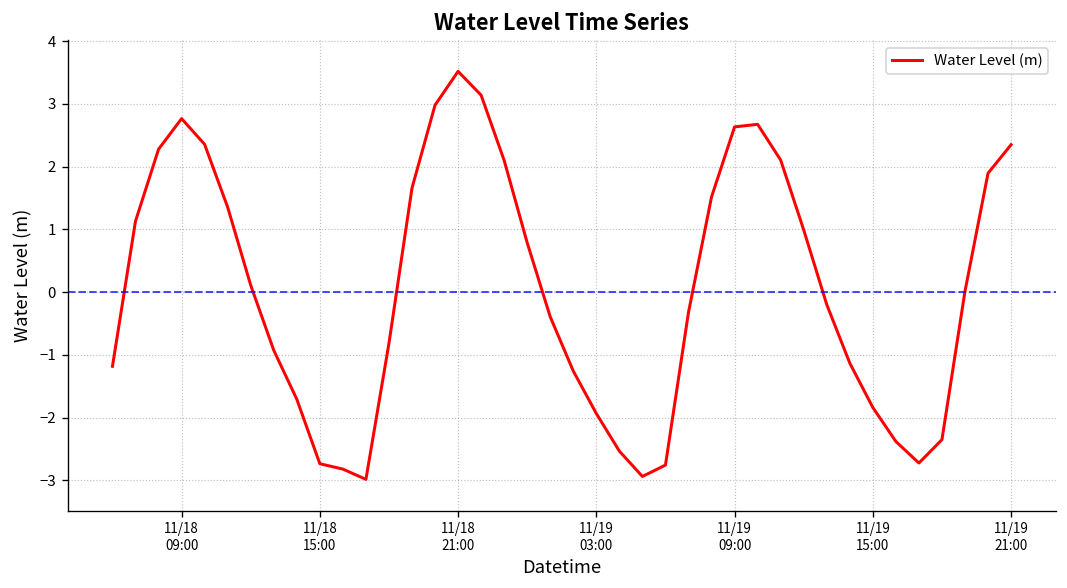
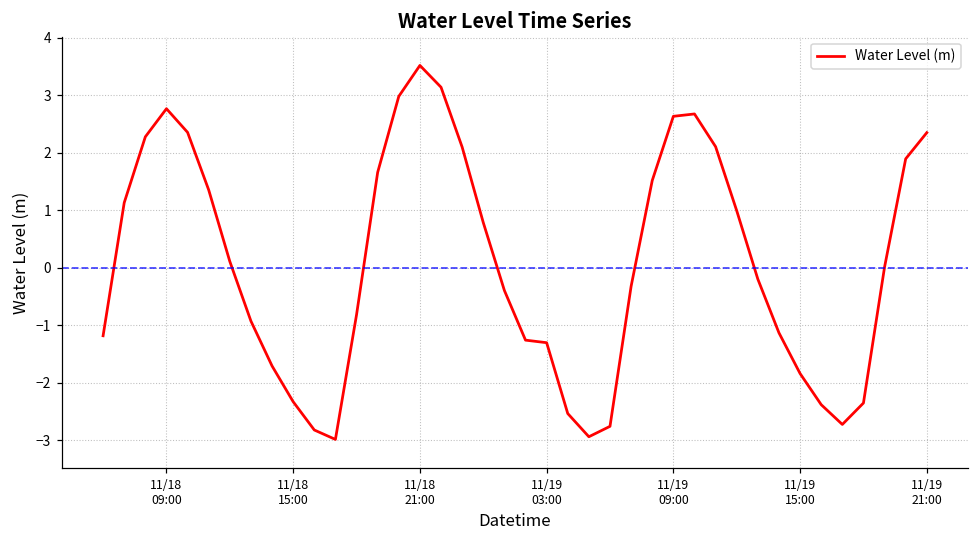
  {
    "11/18 09:00": 2.8,
-   "11/18 15:00": -2.7,
+   "11/18 15:00": -2.3,
    "11/18 21:00": 3.5,
-   "11/19 03:00": -1.9,
+   "11/19 03:00": -1.3,
    "11/19 09:00": 2.6,
    "11/19 15:00": -1.8,
    "11/19 21:00": 2.3
  }
